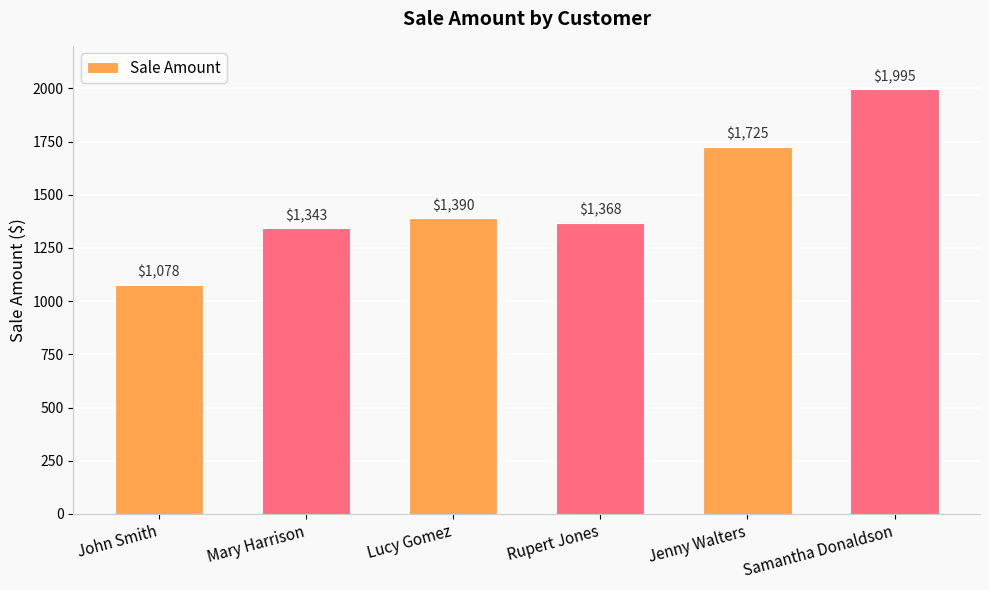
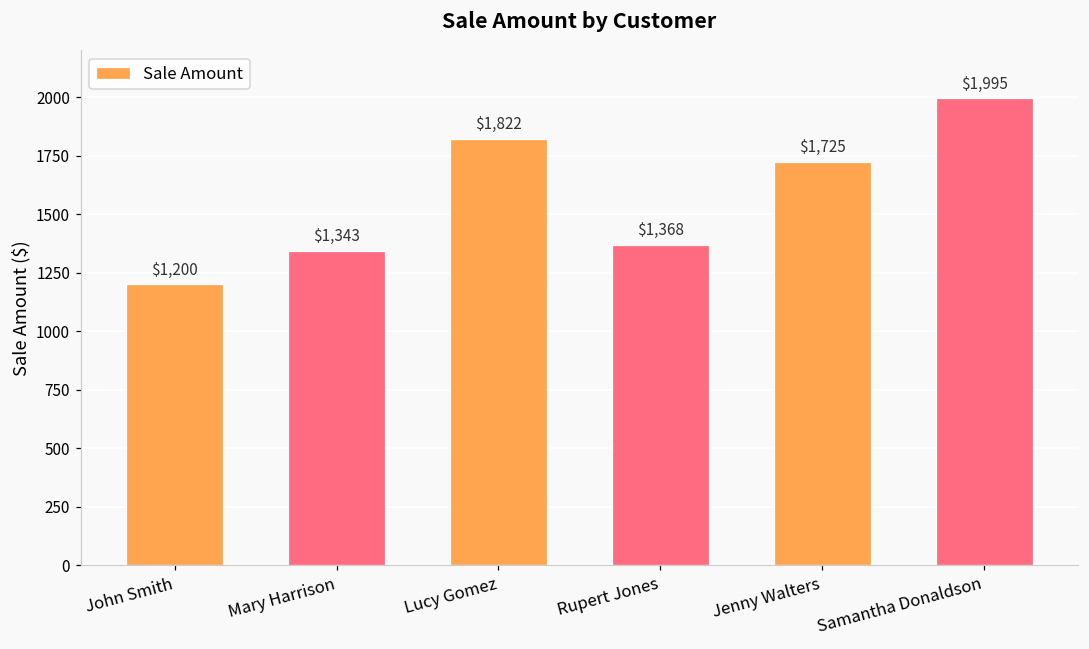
  {
-   "John Smith": "$1,078",
+   "John Smith": "$1,200",
    "Mary Harrison": "$1,343",
-   "Lucy Gomez": "$1,390",
+   "Lucy Gomez": "$1,822",
    "Rupert Jones": "$1,368",
    "Jenny Walters": "$1,725",
    "Samantha Donaldson": "$1,995"
  }
